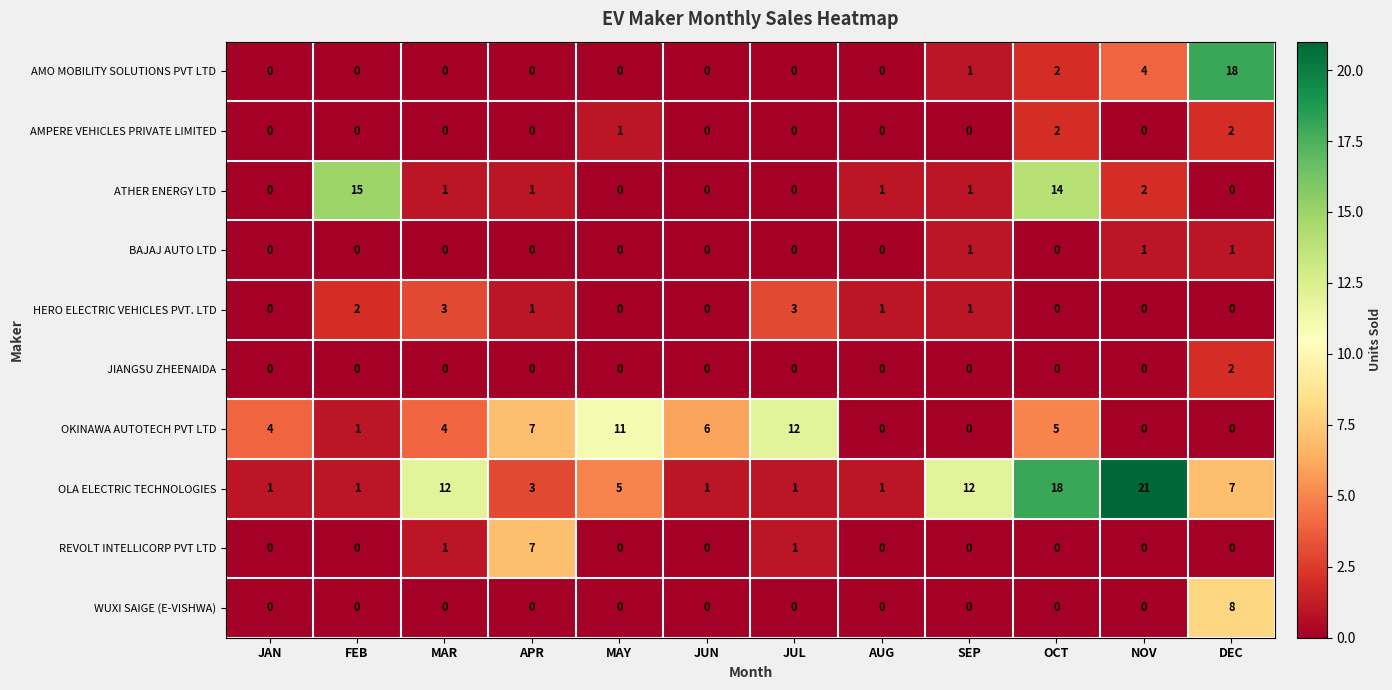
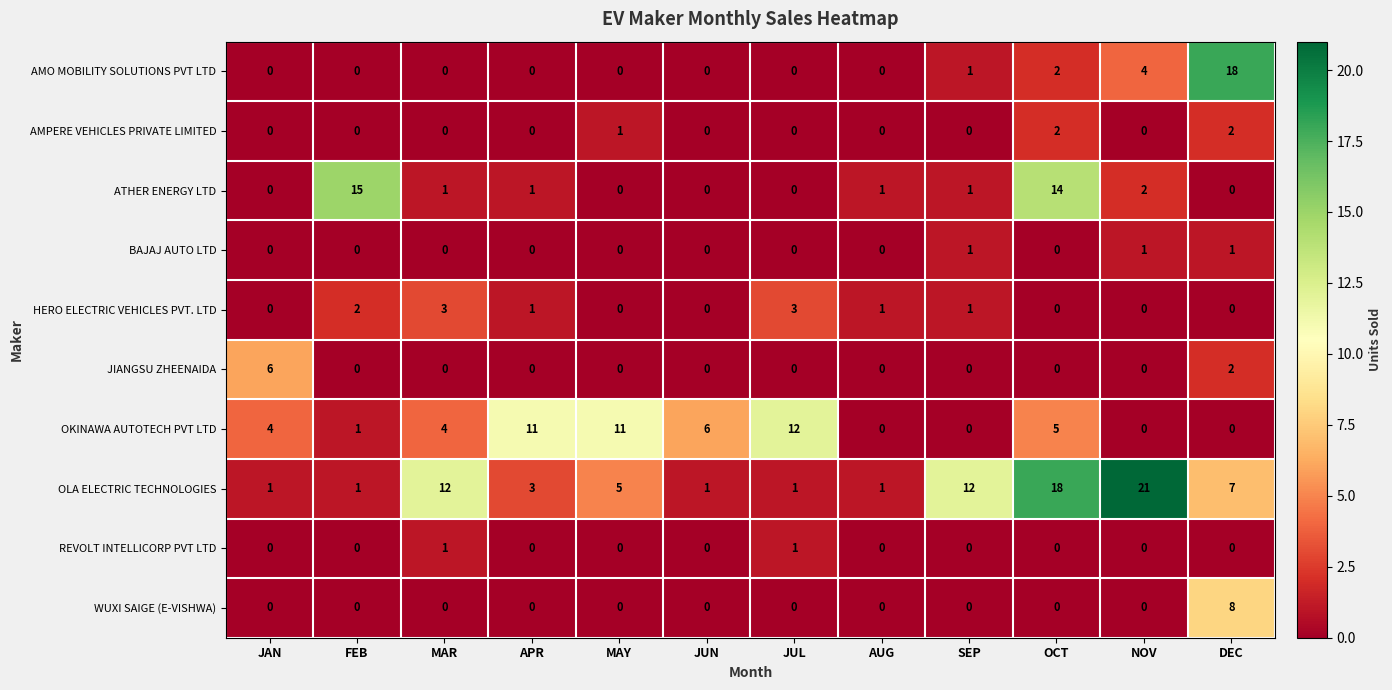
  {
    "AMO MOBILITY SOLUTIONS PVT LTD": {
      "JAN": 0,
      "FEB": 0,
      "MAR": 0,
      "APR": 0,
      "MAY": 0,
      "JUN": 0,
      "JUL": 0,
      "AUG": 0,
      "SEP": 1,
      "OCT": 2,
      "NOV": 4,
      "DEC": 18
    },
    "AMPERE VEHICLES PRIVATE LIMITED": {
      "JAN": 0,
      "FEB": 0,
      "MAR": 0,
      "APR": 0,
      "MAY": 1,
      "JUN": 0,
      "JUL": 0,
      "AUG": 0,
      "SEP": 0,
      "OCT": 2,
      "NOV": 0,
      "DEC": 2
    },
    "ATHER ENERGY LTD": {
      "JAN": 0,
      "FEB": 15,
      "MAR": 1,
      "APR": 1,
      "MAY": 0,
      "JUN": 0,
      "JUL": 0,
      "AUG": 1,
      "SEP": 1,
      "OCT": 14,
      "NOV": 2,
      "DEC": 0
    },
    "BAJAJ AUTO LTD": {
      "JAN": 0,
      "FEB": 0,
      "MAR": 0,
      "APR": 0,
      "MAY": 0,
      "JUN": 0,
      "JUL": 0,
      "AUG": 0,
      "SEP": 1,
      "OCT": 0,
      "NOV": 1,
      "DEC": 1
    },
    "HERO ELECTRIC VEHICLES PVT. LTD": {
      "JAN": 0,
      "FEB": 2,
      "MAR": 3,
      "APR": 1,
      "MAY": 0,
      "JUN": 0,
      "JUL": 3,
      "AUG": 1,
      "SEP": 1,
      "OCT": 0,
      "NOV": 0,
      "DEC": 0
    },
    "JIANGSU ZHEENAIDA": {
-     "JAN": 0,
+     "JAN": 6,
      "FEB": 0,
      "MAR": 0,
      "APR": 0,
      "MAY": 0,
      "JUN": 0,
      "JUL": 0,
      "AUG": 0,
      "SEP": 0,
      "OCT": 0,
      "NOV": 0,
      "DEC": 2
    },
    "OKINAWA AUTOTECH PVT LTD": {
      "JAN": 4,
      "FEB": 1,
      "MAR": 4,
-     "APR": 7,
+     "APR": 11,
      "MAY": 11,
      "JUN": 6,
      "JUL": 12,
      "AUG": 0,
      "SEP": 0,
      "OCT": 5,
      "NOV": 0,
      "DEC": 0
    },
    "OLA ELECTRIC TECHNOLOGIES": {
      "JAN": 1,
      "FEB": 1,
      "MAR": 12,
      "APR": 3,
      "MAY": 5,
      "JUN": 1,
      "JUL": 1,
      "AUG": 1,
      "SEP": 12,
      "OCT": 18,
      "NOV": 21,
      "DEC": 7
    },
    "REVOLT INTELLICORP PVT LTD": {
      "JAN": 0,
      "FEB": 0,
      "MAR": 1,
-     "APR": 7,
+     "APR": 0,
      "MAY": 0,
      "JUN": 0,
      "JUL": 1,
      "AUG": 0,
      "SEP": 0,
      "OCT": 0,
      "NOV": 0,
      "DEC": 0
    },
    "WUXI SAIGE (E-VISHWA)": {
      "JAN": 0,
      "FEB": 0,
      "MAR": 0,
      "APR": 0,
      "MAY": 0,
      "JUN": 0,
      "JUL": 0,
      "AUG": 0,
      "SEP": 0,
      "OCT": 0,
      "NOV": 0,
      "DEC": 8
    }
  }
